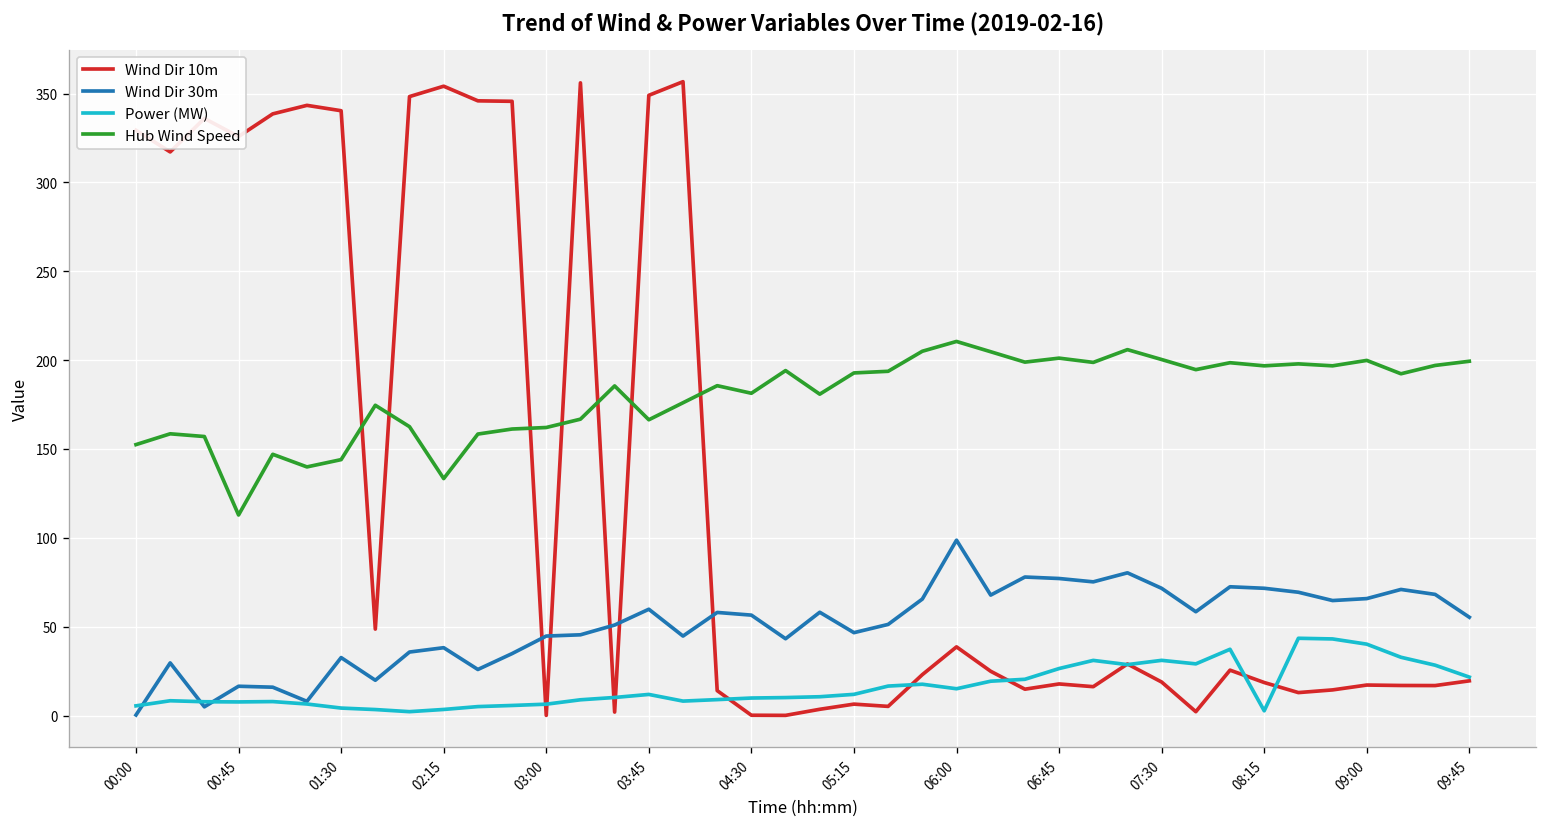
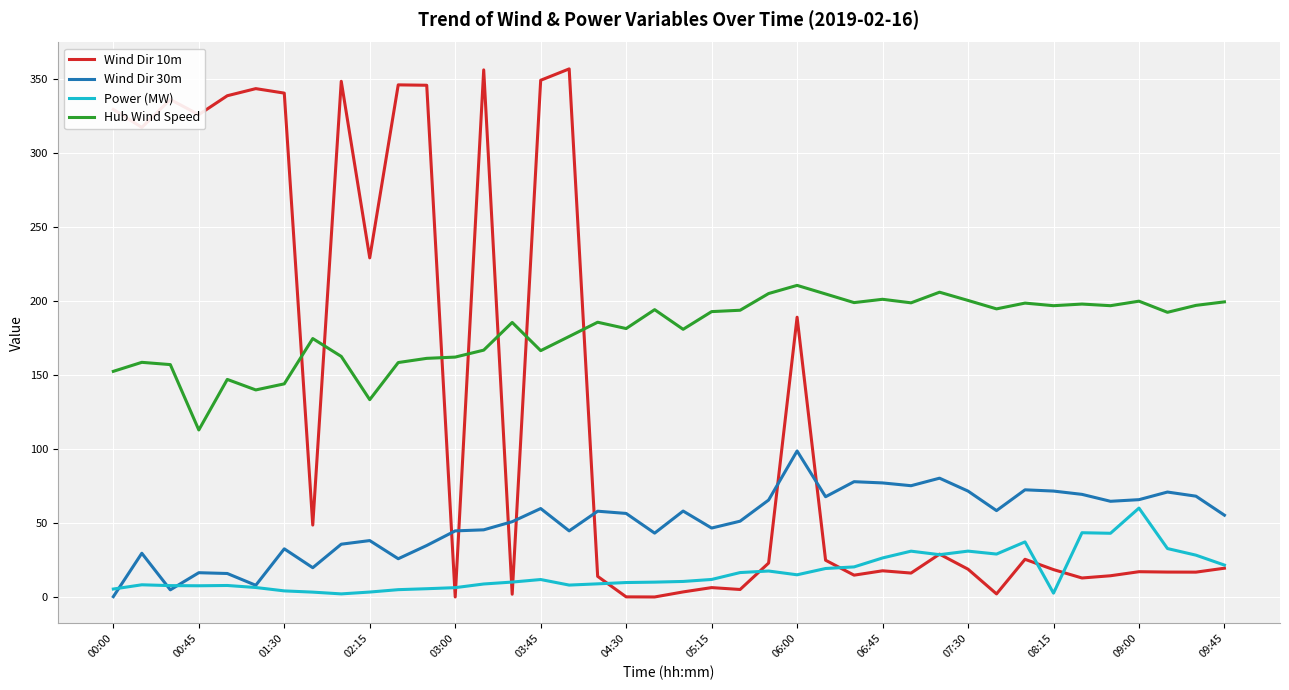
  {
    "Wind Dir 10m": {
      "01:30": 340,
-     "02:15": 354,
+     "02:15": 229,
      "03:00": 0,
      "03:45": 349,
      "04:30": 0,
      "05:15": 6,
-     "06:00": 39,
+     "06:00": 189,
      "06:45": 18,
      "07:30": 19,
      "08:15": 19,
      "09:00": 17,
      "09:45": 20
    },
    "Wind Dir 30m": {
      "00:00": 0,
      "00:45": 16,
      "01:30": 33,
      "02:15": 38,
      "03:00": 45,
      "03:45": 60,
      "04:30": 57,
      "05:15": 47,
      "06:00": 99,
      "06:45": 77,
      "07:30": 72,
      "08:15": 72,
      "09:00": 66,
      "09:45": 55
    },
    "Power (MW)": {
      "00:00": 5,
      "00:45": 8,
      "01:30": 4,
      "02:15": 3,
      "03:00": 6,
      "03:45": 12,
      "04:30": 10,
      "05:15": 12,
      "06:00": 15,
      "06:45": 26,
      "07:30": 31,
      "08:15": 3,
-     "09:00": 40,
+     "09:00": 60,
      "09:45": 22
    },
    "Hub Wind Speed": {
      "00:00": 152,
      "00:45": 113,
      "01:30": 144,
      "02:15": 133,
      "03:00": 162,
      "03:45": 166,
      "04:30": 181,
      "05:15": 193,
      "06:00": 210,
      "06:45": 201,
      "07:30": 200,
      "08:15": 197,
      "09:00": 200,
      "09:45": 199
    }
  }
